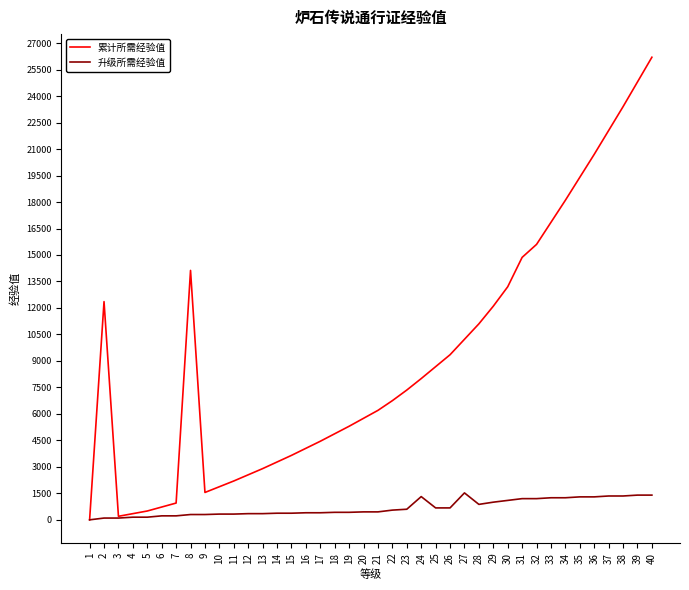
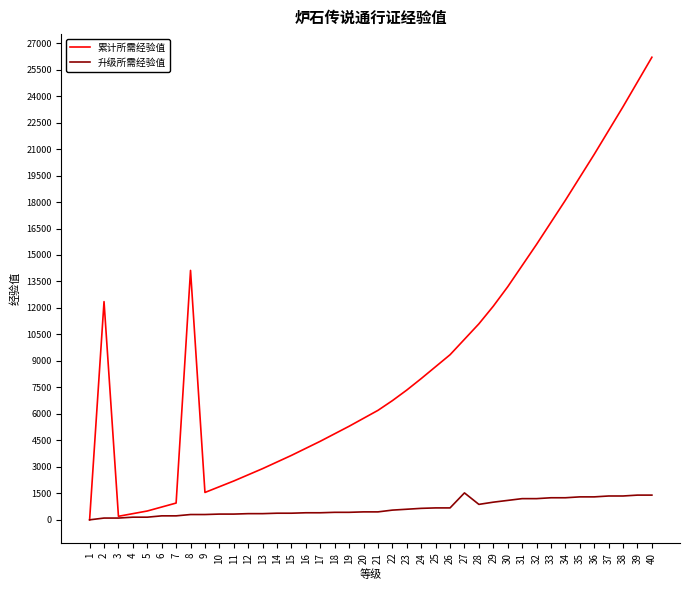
  {
    "累计所需经验值": {
      "2": 12400,
      "4": 400,
      "5": 500,
      "6": 700,
      "7": 1000,
      "8": 14100,
      "9": 1600,
      "10": 1900,
      "11": 2200,
      "12": 2600,
      "13": 2900,
      "14": 3300,
      "15": 3700,
      "16": 4100,
      "17": 4500,
      "18": 4900,
      "19": 5300,
      "20": 5800,
      "21": 6200,
      "22": 6800,
      "23": 7400,
      "24": 8000,
      "25": 8700,
      "26": 9400,
      "27": 10200,
      "28": 11100,
      "29": 12100,
      "30": 13200,
-     "31": 14900,
+     "31": 14400,
      "32": 15600,
      "33": 16900,
      "34": 18100,
      "35": 19400,
      "36": 20700,
      "37": 22100,
      "38": 23400,
      "39": 24800,
      "40": 26200
    },
    "升级所需经验值": {
      "2": 100,
      "4": 200,
      "5": 200,
      "6": 200,
      "7": 200,
      "8": 300,
      "9": 300,
      "10": 300,
      "11": 300,
      "12": 400,
      "13": 400,
      "14": 400,
      "15": 400,
      "16": 400,
      "17": 400,
      "18": 400,
      "19": 400,
      "20": 500,
      "21": 500,
      "22": 600,
      "23": 600,
-     "24": 1300,
+     "24": 700,
      "25": 700,
      "26": 700,
      "27": 1500,
      "28": 900,
      "29": 1000,
      "30": 1100,
      "31": 1200,
      "32": 1200,
      "33": 1300,
      "34": 1300,
      "35": 1300,
      "36": 1300,
      "37": 1400,
      "38": 1400,
      "39": 1400,
      "40": 1400
    }
  }
